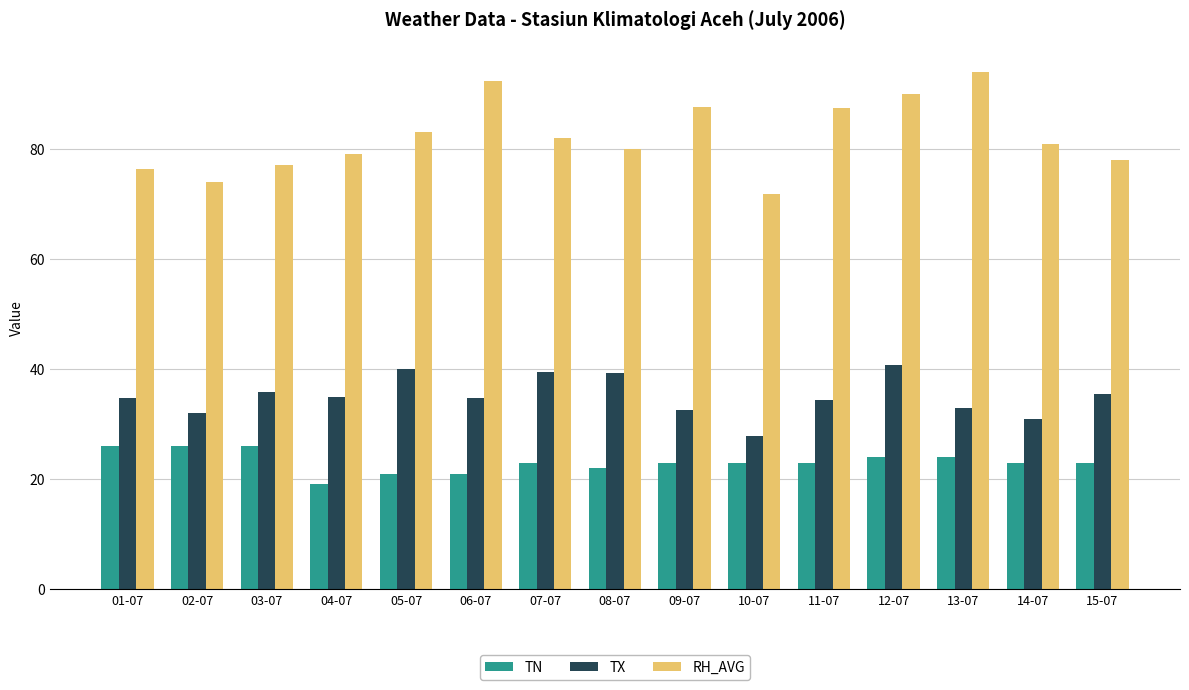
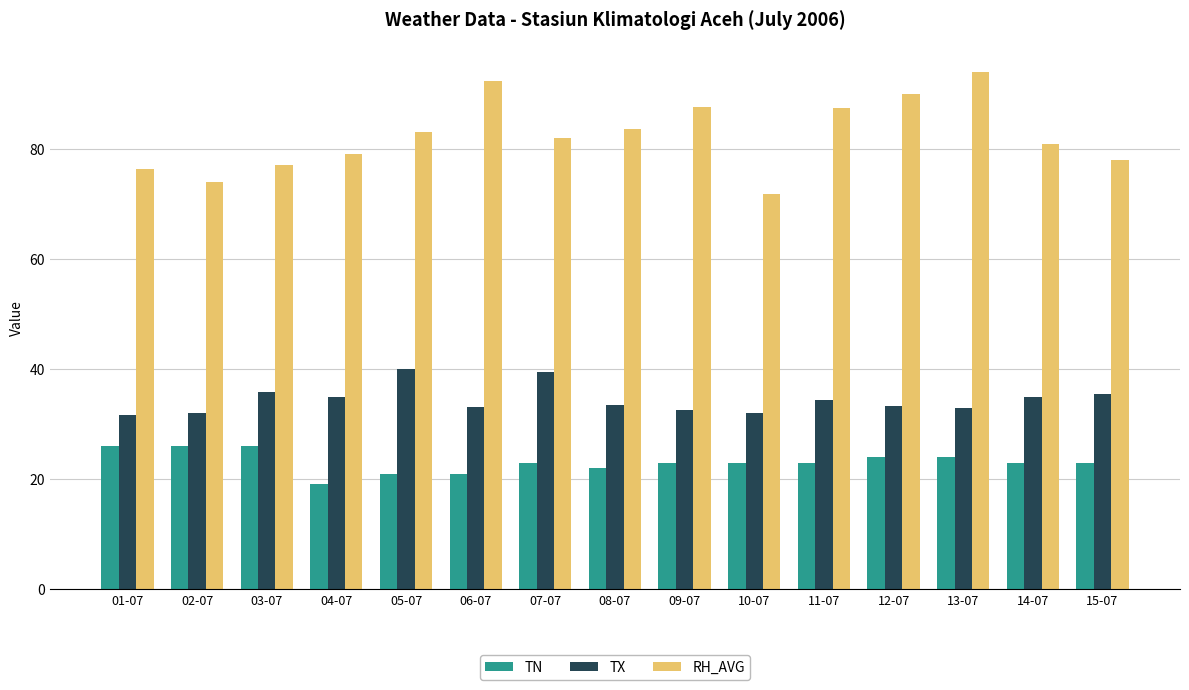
  {
    "TN": {
      "01-07": 26,
      "02-07": 26,
      "03-07": 26,
      "04-07": 19,
      "05-07": 21,
      "06-07": 21,
      "07-07": 23,
      "08-07": 22,
      "09-07": 23,
      "10-07": 23,
      "11-07": 23,
      "12-07": 24,
      "13-07": 24,
      "14-07": 23,
      "15-07": 23
    },
    "TX": {
-     "01-07": 35,
+     "01-07": 32,
      "02-07": 32,
      "03-07": 36,
      "04-07": 35,
      "05-07": 40,
-     "06-07": 35,
+     "06-07": 33,
      "07-07": 40,
-     "08-07": 39,
+     "08-07": 33,
      "09-07": 33,
-     "10-07": 28,
+     "10-07": 32,
      "11-07": 34,
-     "12-07": 41,
+     "12-07": 33,
      "13-07": 33,
-     "14-07": 31,
+     "14-07": 35,
      "15-07": 36
    },
    "RH_AVG": {
      "01-07": 76,
      "02-07": 74,
      "03-07": 77,
      "04-07": 79,
      "05-07": 83,
      "06-07": 92,
      "07-07": 82,
-     "08-07": 80,
+     "08-07": 84,
      "09-07": 88,
      "10-07": 72,
      "11-07": 88,
      "12-07": 90,
      "13-07": 94,
      "14-07": 81,
      "15-07": 78
    }
  }
